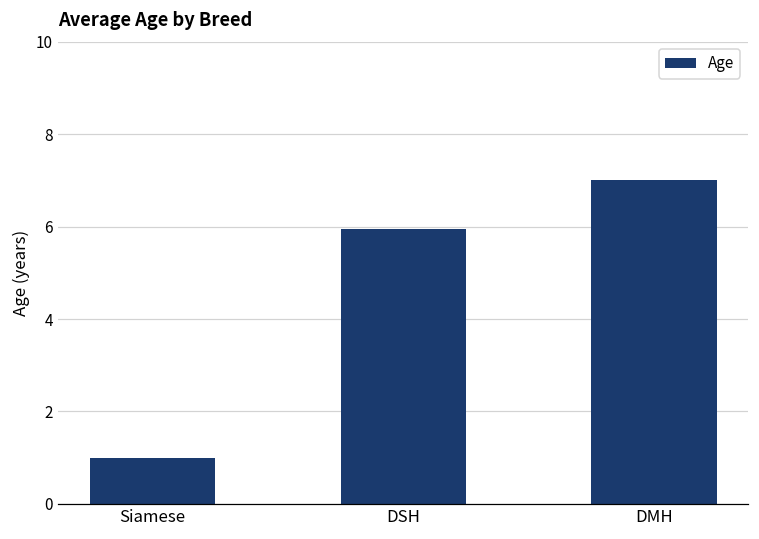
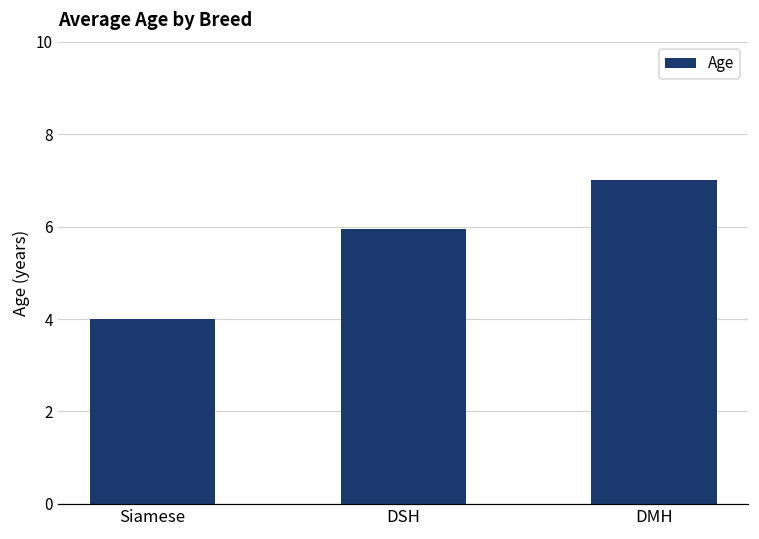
  {
-   "Siamese": 1,
+   "Siamese": 4,
    "DSH": 6,
    "DMH": 7
  }
